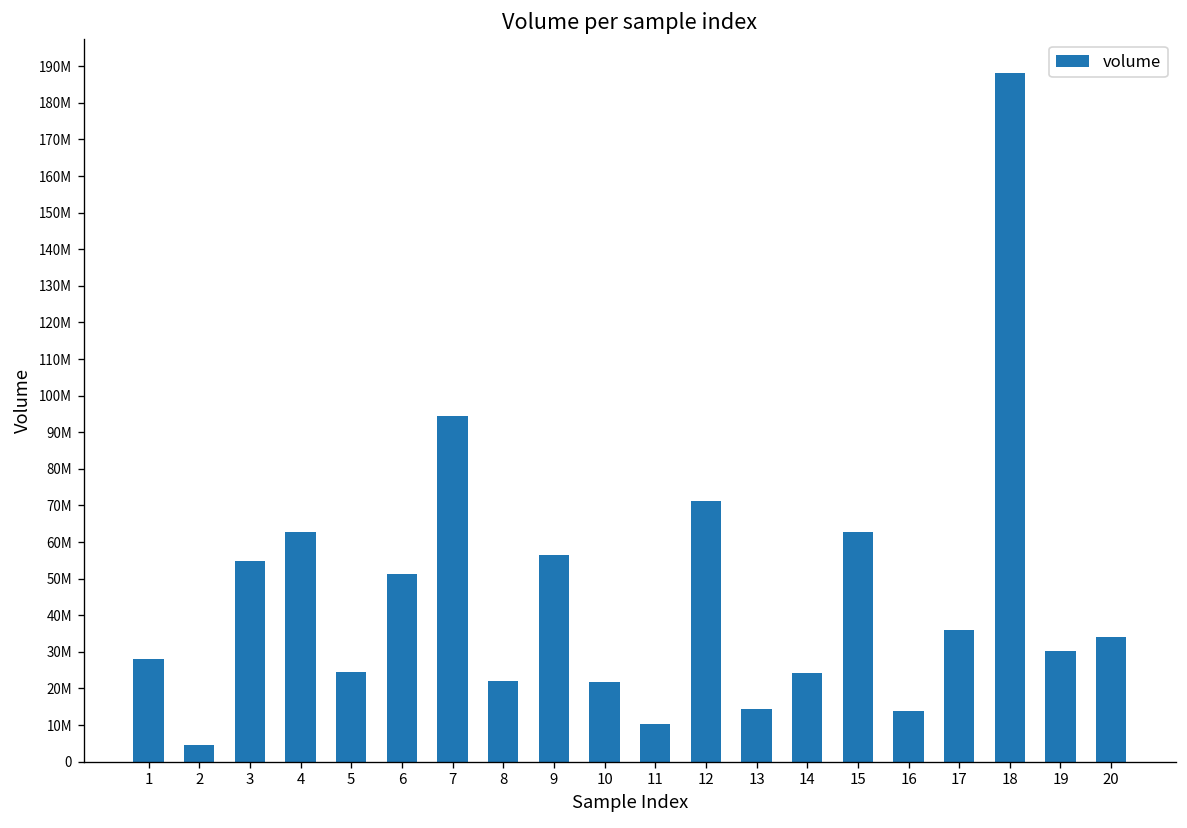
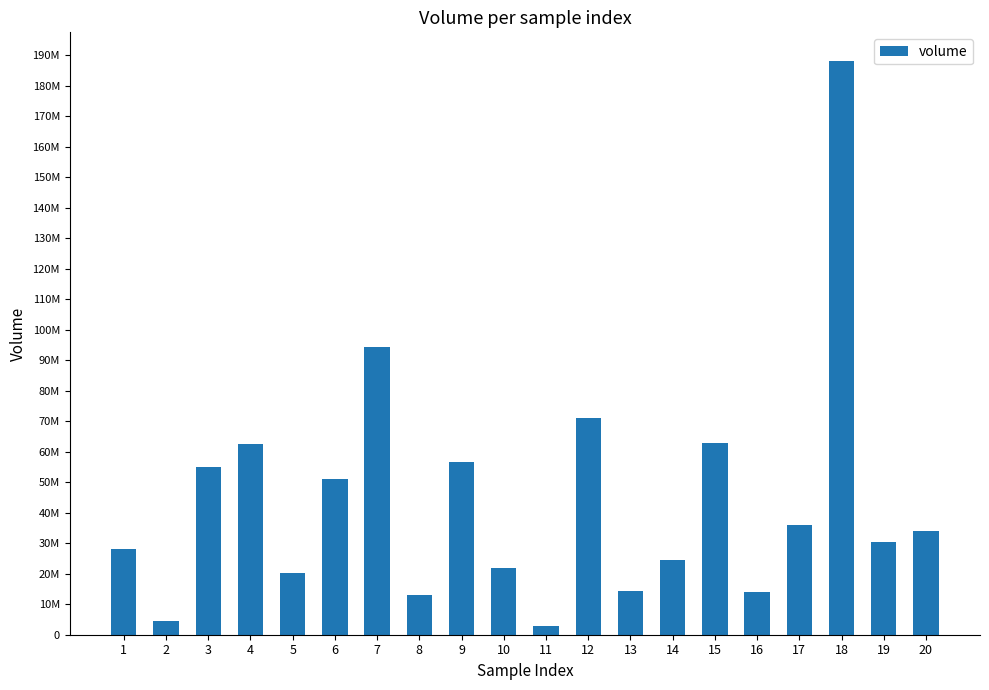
  {
    "1": 28000000,
    "2": 5000000,
    "3": 55000000,
    "4": 63000000,
-   "5": 25000000,
+   "5": 20000000,
    "6": 51000000,
    "7": 94000000,
-   "8": 22000000,
+   "8": 13000000,
    "9": 56000000,
    "10": 22000000,
-   "11": 10000000,
+   "11": 3000000,
    "12": 71000000,
    "13": 14000000,
    "14": 24000000,
    "15": 63000000,
    "16": 14000000,
    "17": 36000000,
    "18": 188000000,
    "19": 30000000,
    "20": 34000000
  }
